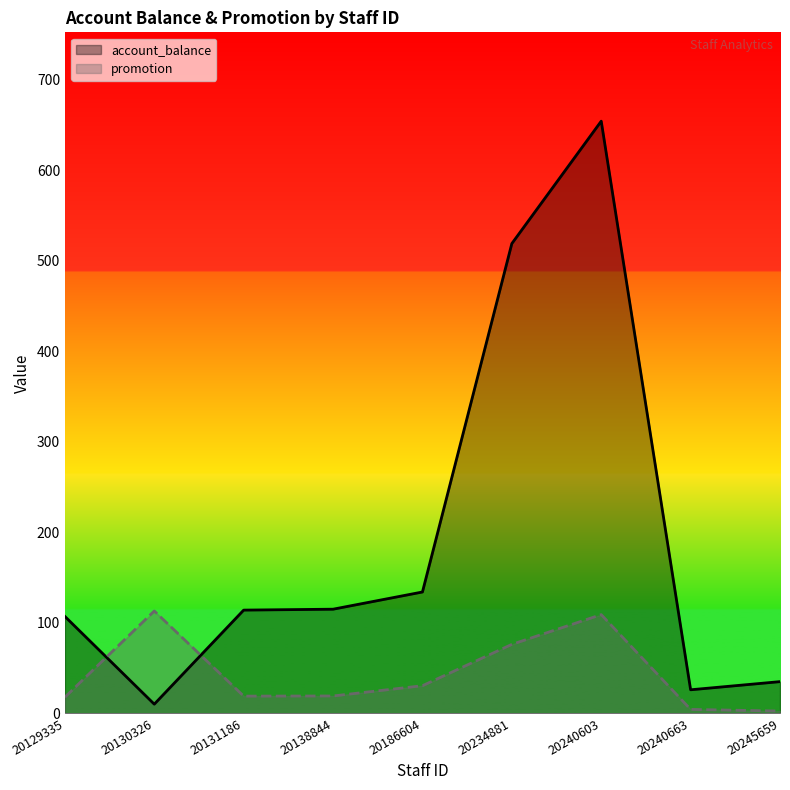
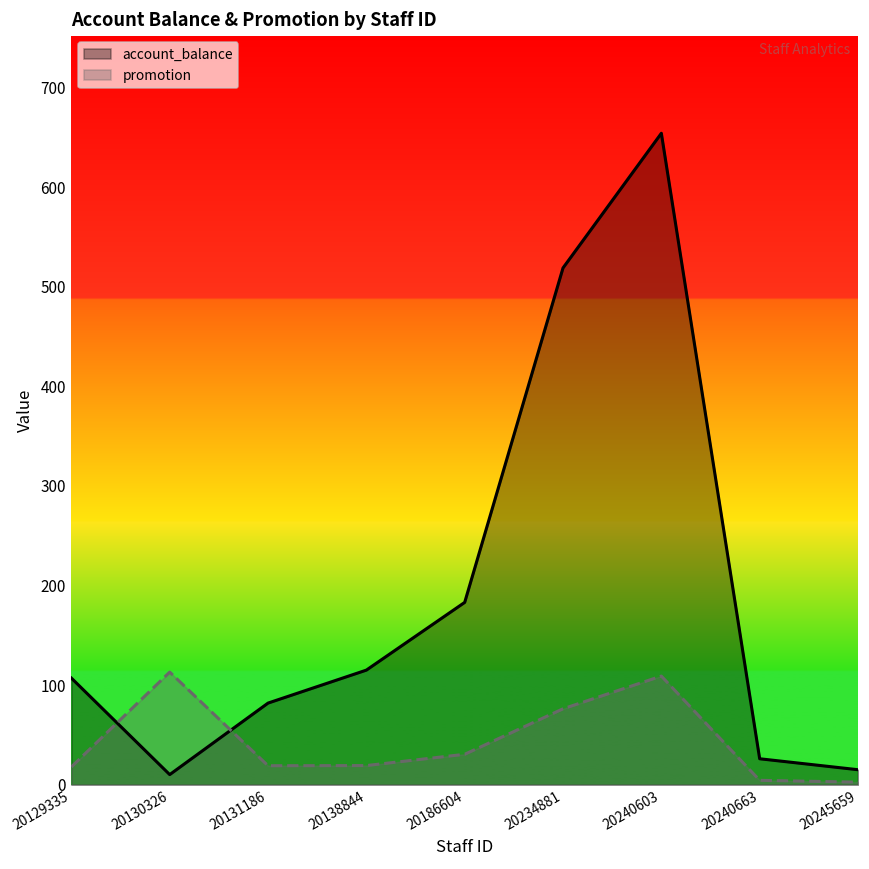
  {
    "account_balance": {
      "20129335": 110,
      "20130326": 10,
-     "20131186": 110,
+     "20131186": 80,
      "20138844": 120,
-     "20186604": 130,
+     "20186604": 180,
      "20234881": 520,
      "20240603": 650,
      "20240663": 30,
-     "20245659": 40
+     "20245659": 20
    },
    "promotion": {
      "20129335": 20,
      "20130326": 110,
      "20131186": 20,
      "20138844": 20,
      "20186604": 30,
      "20234881": 80,
      "20240603": 110,
      "20240663": 0,
      "20245659": 0
    }
  }
